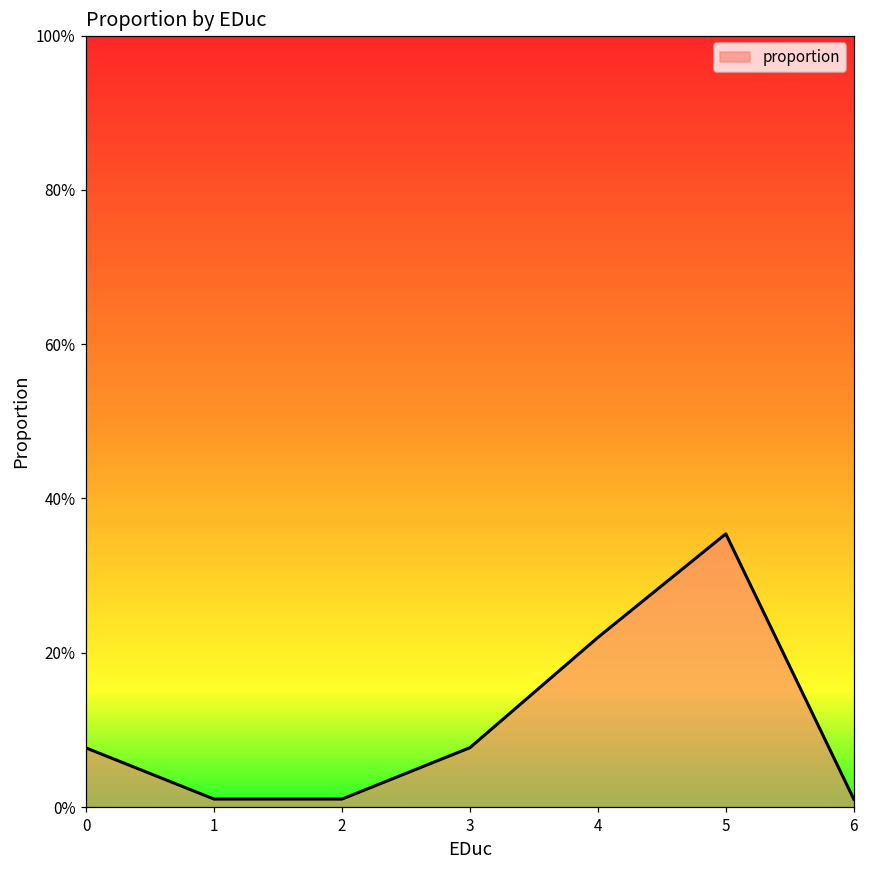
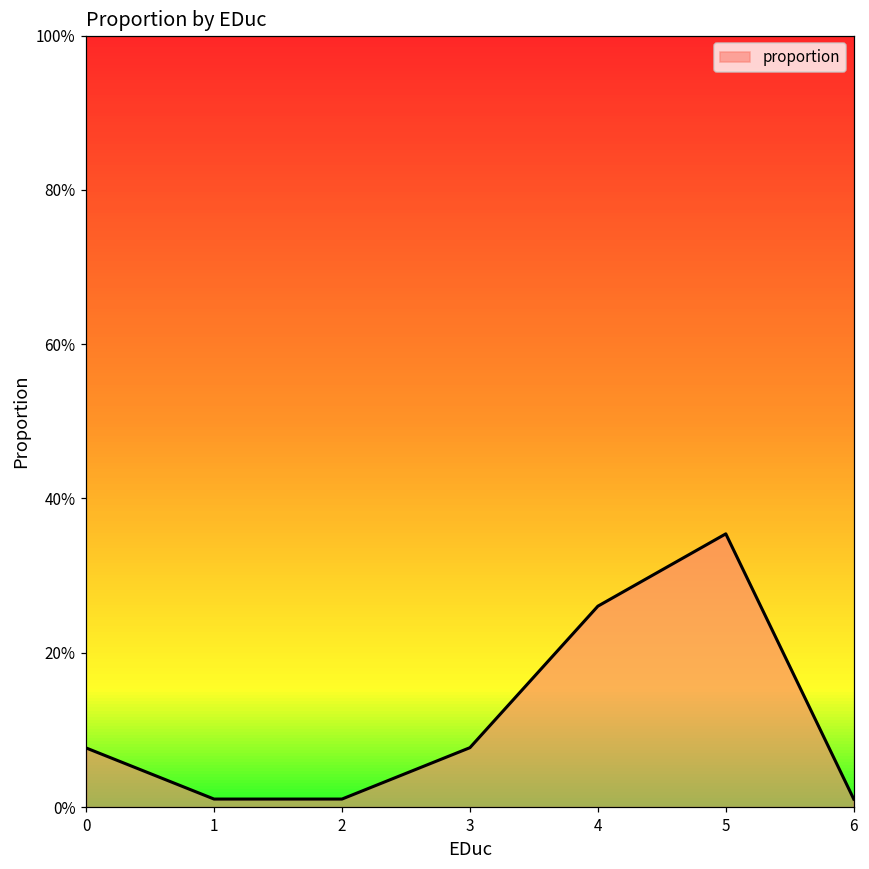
  {
    "0": "8%",
    "1": "1%",
    "2": "1%",
    "3": "8%",
-   "4": "22%",
+   "4": "26%",
    "5": "35%",
    "6": "1%"
  }
